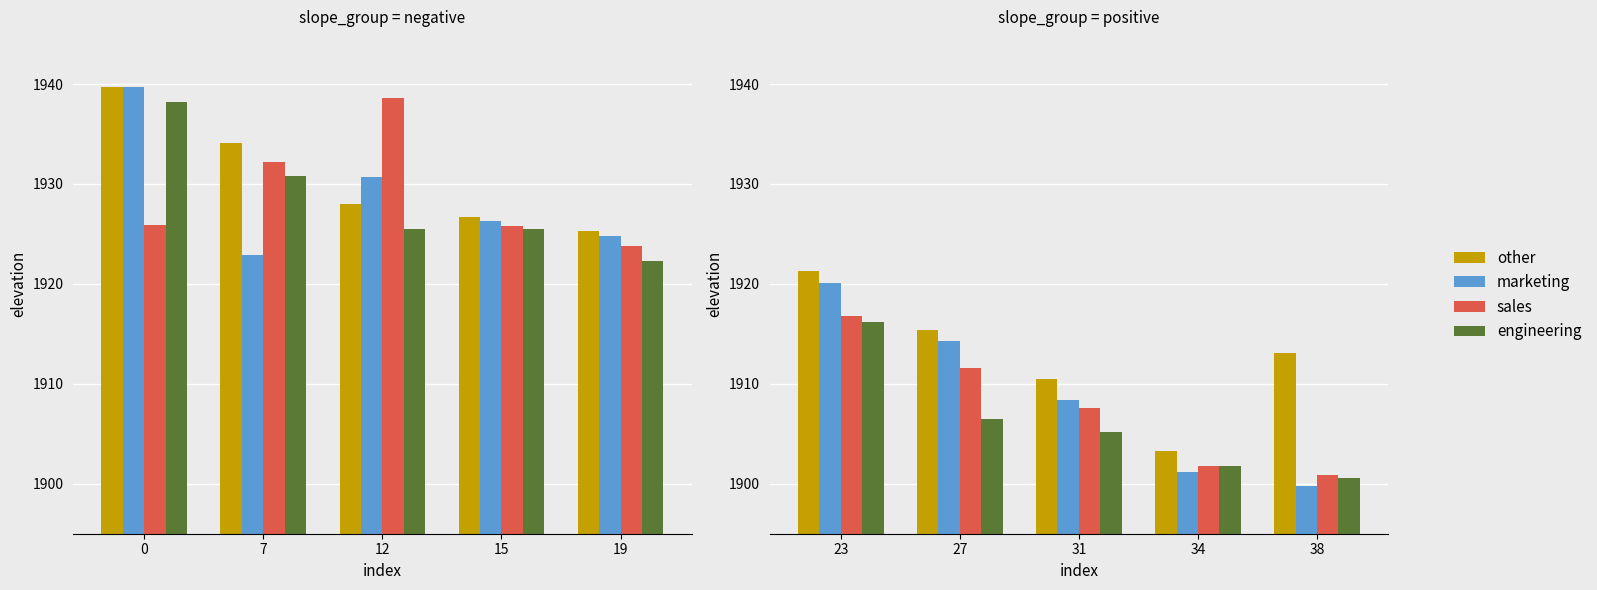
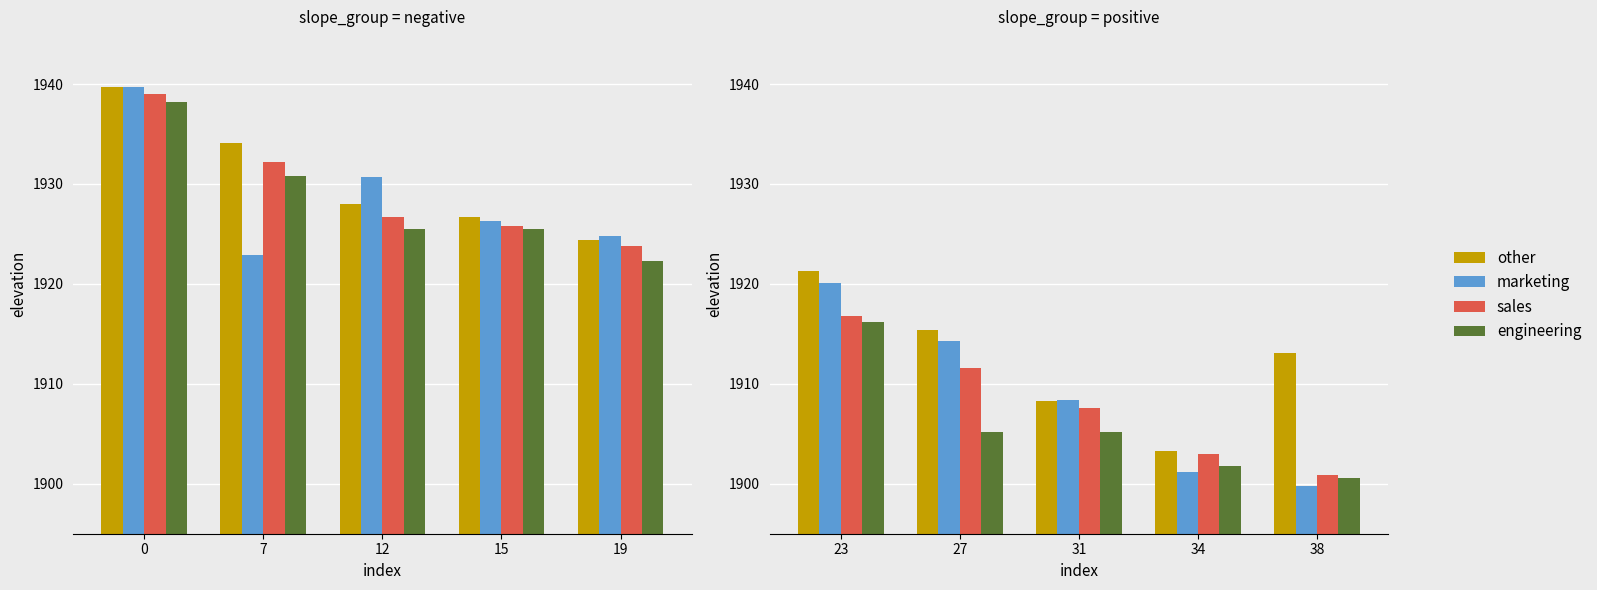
  {
    "slope_group = negative": {
      "other": {
        "0": 1940,
        "7": 1934,
        "12": 1928,
        "15": 1927,
-       "19": 1925
+       "19": 1924
      },
      "marketing": {
        "0": 1940,
        "7": 1923,
        "12": 1931,
        "15": 1926,
        "19": 1925
      },
      "sales": {
-       "0": 1926,
+       "0": 1939,
        "7": 1932,
-       "12": 1939,
+       "12": 1927,
        "15": 1926,
        "19": 1924
      },
      "engineering": {
        "0": 1938,
        "7": 1931,
        "12": 1926,
        "15": 1926,
        "19": 1922
      }
    },
    "slope_group = positive": {
      "other": {
        "23": 1921,
        "27": 1915,
-       "31": 1910,
+       "31": 1908,
        "34": 1903,
        "38": 1913
      },
      "marketing": {
        "23": 1920,
        "27": 1914,
        "31": 1908,
        "34": 1901,
        "38": 1900
      },
      "sales": {
        "23": 1917,
        "27": 1912,
        "31": 1908,
-       "34": 1902,
+       "34": 1903,
        "38": 1901
      },
      "engineering": {
        "23": 1916,
-       "27": 1906,
+       "27": 1905,
        "31": 1905,
        "34": 1902,
        "38": 1901
      }
    }
  }
